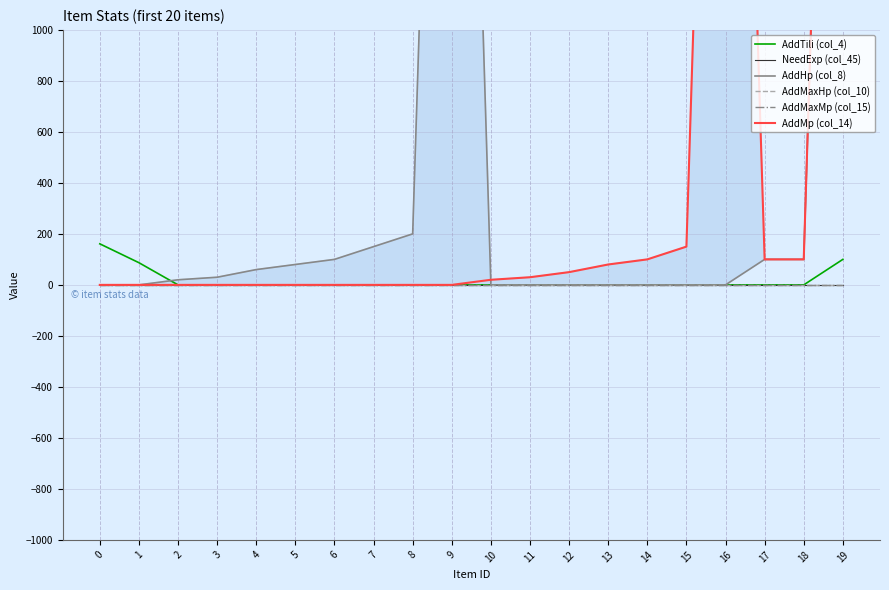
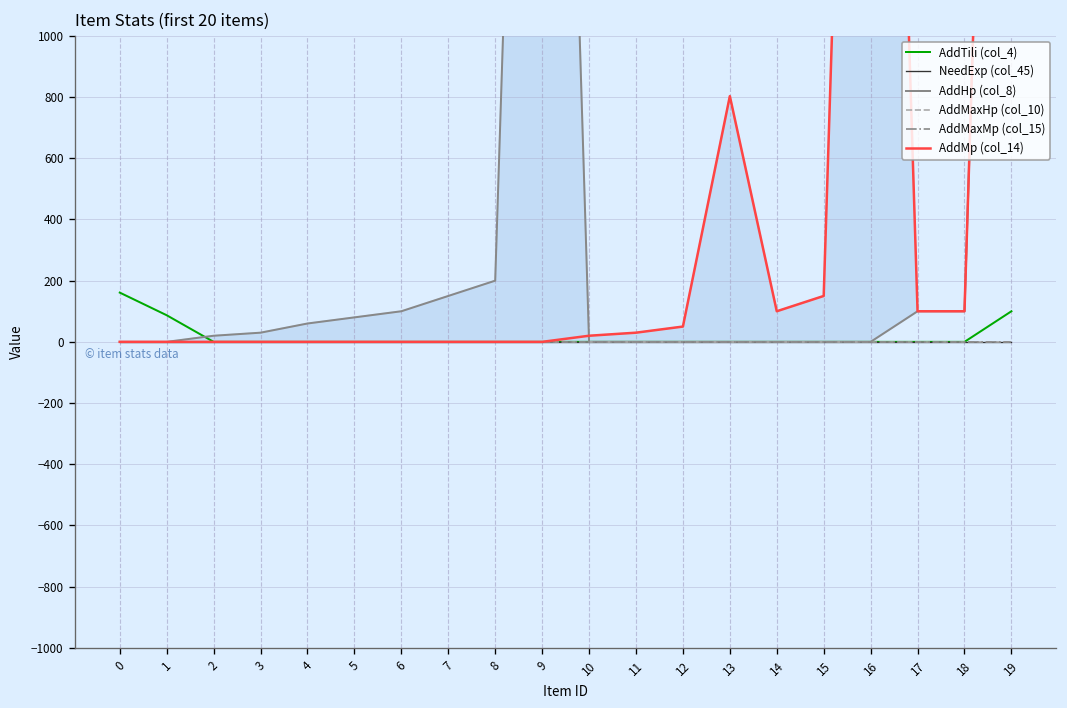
  {
    "AddTili (col_4)": {
      "0": 160,
      "1": 90,
      "19": 100
    },
    "AddMp (col_14)": {
-     "13": 80
+     "13": 800
    }
  }
